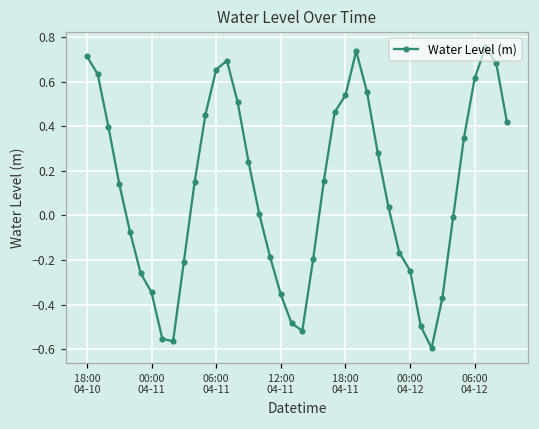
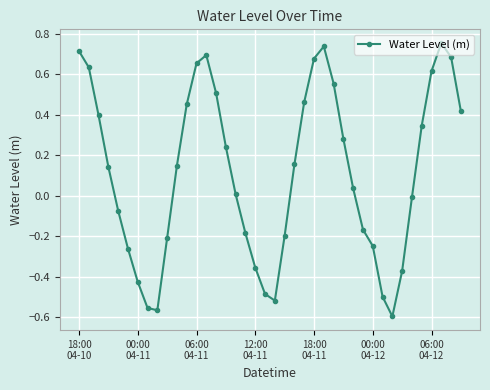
  {
    "18:00 04-10": 0.71,
-   "00:00 04-11": -0.35,
+   "00:00 04-11": -0.42,
    "06:00 04-11": 0.65,
    "12:00 04-11": -0.35,
-   "18:00 04-11": 0.54,
+   "18:00 04-11": 0.68,
    "00:00 04-12": -0.25,
    "06:00 04-12": 0.62
  }
